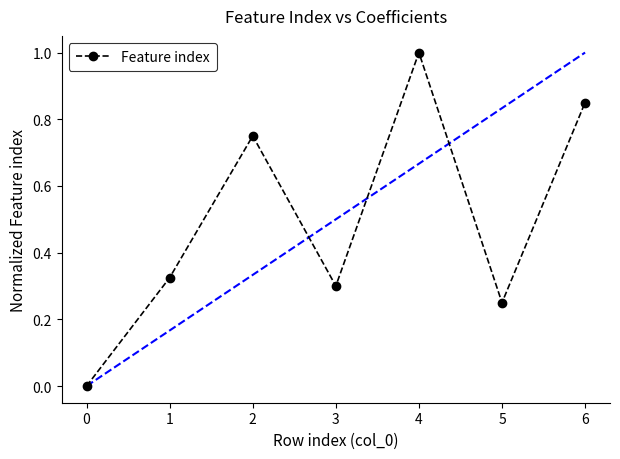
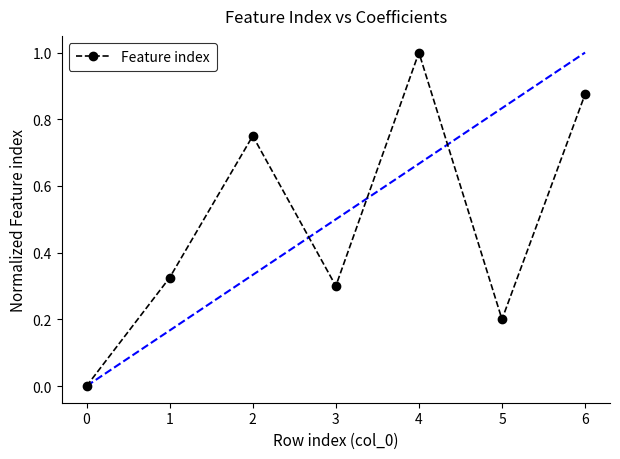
  {
    "Feature index": {
      "1": 0.33,
      "2": 0.75,
      "3": 0.30,
      "4": 1.00,
-     "5": 0.25,
-     "6": 0.85
+     "5": 0.20,
+     "6": 0.88
    }
  }
